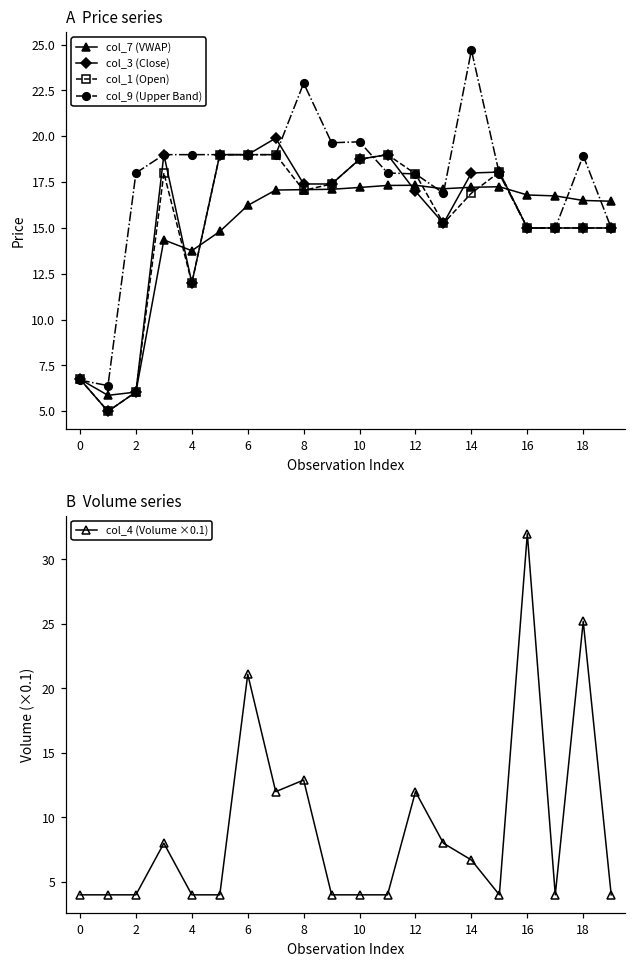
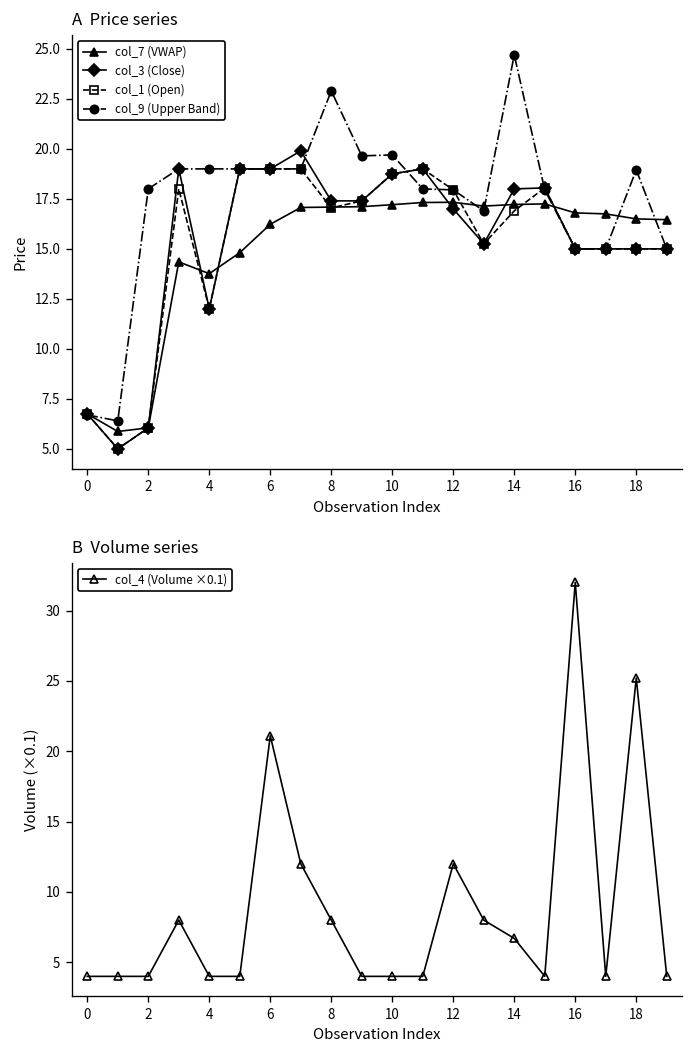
  {
    "B Volume series": {
      "0": 4.0,
      "2": 4.0,
      "4": 4.0,
      "6": 21.1,
-     "8": 12.9,
+     "8": 8.0,
      "10": 4.0,
      "12": 12.0,
      "14": 6.7,
      "16": 32.0,
      "18": 25.2
    }
  }
